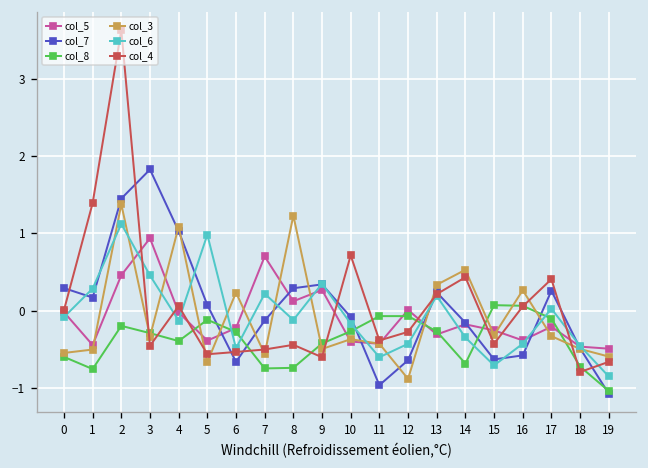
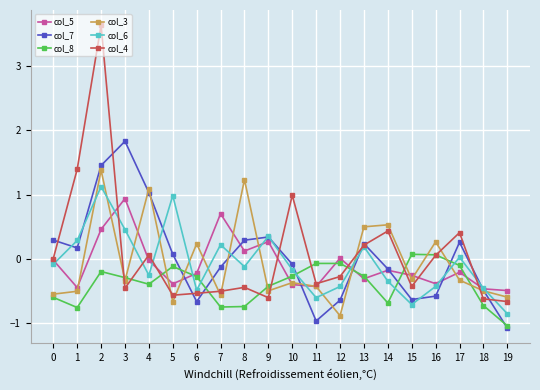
  {
    "col_5": {
      "1": -0.4,
      "2": 0.5,
      "3": 0.9,
      "4": 0.0,
      "5": -0.4,
      "6": -0.2,
      "7": 0.7,
      "8": 0.1,
      "9": 0.3,
      "12": 0.0,
      "13": -0.3,
      "15": -0.3,
      "16": -0.4,
      "17": -0.2,
      "19": -0.5
    },
    "col_7": {
      "0": 0.3,
      "1": 0.2,
      "2": 1.5,
      "3": 1.8,
      "4": 1.0,
      "5": 0.1,
      "6": -0.7,
      "7": -0.1,
      "8": 0.3,
      "10": -0.1,
      "11": -1.0,
      "12": -0.6,
      "15": -0.6,
      "16": -0.6,
      "17": 0.3
    },
    "col_8": {
      "0": -0.6,
      "1": -0.8,
      "2": -0.2,
      "3": -0.3,
      "4": -0.4,
      "5": -0.1,
      "6": -0.3,
      "7": -0.8,
      "8": -0.7,
      "9": -0.4,
      "10": -0.3,
      "11": -0.1,
      "12": -0.1,
      "13": -0.3,
      "14": -0.7,
      "15": 0.1,
      "17": -0.1,
      "18": -0.7
    },
    "col_3": {
      "0": -0.5,
      "1": -0.5,
      "2": 1.4,
      "3": -0.3,
      "4": 1.1,
      "5": -0.7,
      "6": 0.2,
      "7": -0.6,
      "8": 1.2,
      "9": -0.5,
      "12": -0.9,
-     "13": 0.3,
+     "13": 0.5,
      "14": 0.5,
      "15": -0.3,
      "16": 0.3,
      "17": -0.3,
      "19": -0.6
    },
    "col_6": {
      "0": -0.1,
      "1": 0.3,
      "2": 1.1,
      "3": 0.5,
-     "4": -0.1,
+     "4": -0.3,
      "5": 1.0,
      "6": -0.5,
      "7": 0.2,
      "8": -0.1,
      "10": -0.2,
      "11": -0.6,
      "12": -0.4,
      "14": -0.3,
      "15": -0.7,
      "16": -0.4,
      "17": 0.0,
      "19": -0.9
    },
    "col_4": {
      "1": 1.4,
      "3": -0.5,
      "4": 0.1,
      "5": -0.6,
      "6": -0.5,
      "7": -0.5,
      "8": -0.4,
      "9": -0.6,
-     "10": 0.7,
+     "10": 1.0,
      "11": -0.4,
      "12": -0.3,
      "14": 0.4,
      "15": -0.4,
      "17": 0.4,
-     "18": -0.8,
+     "18": -0.6,
      "19": -0.7
    }
  }
